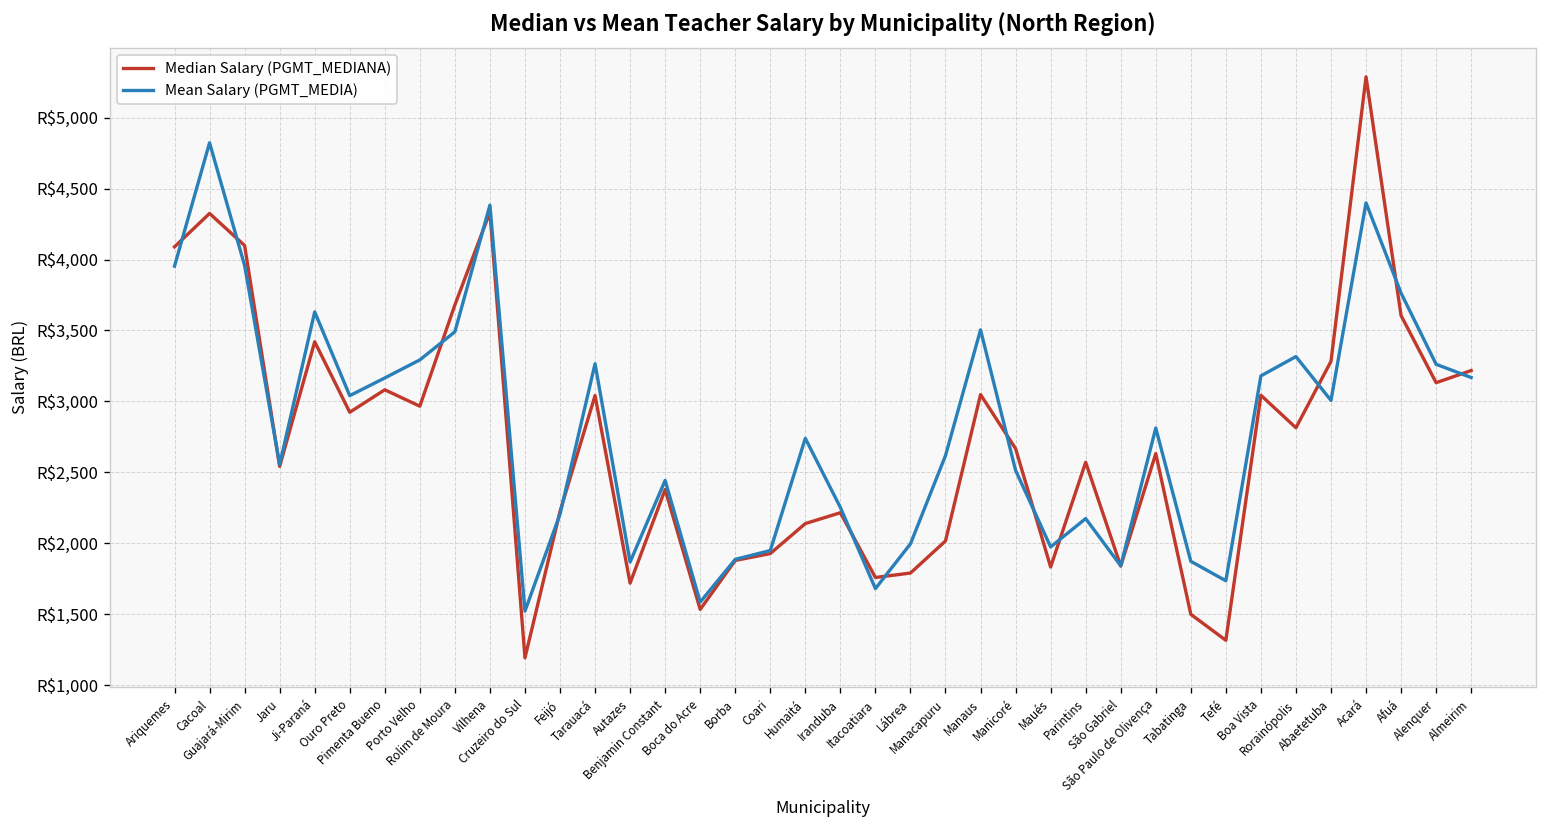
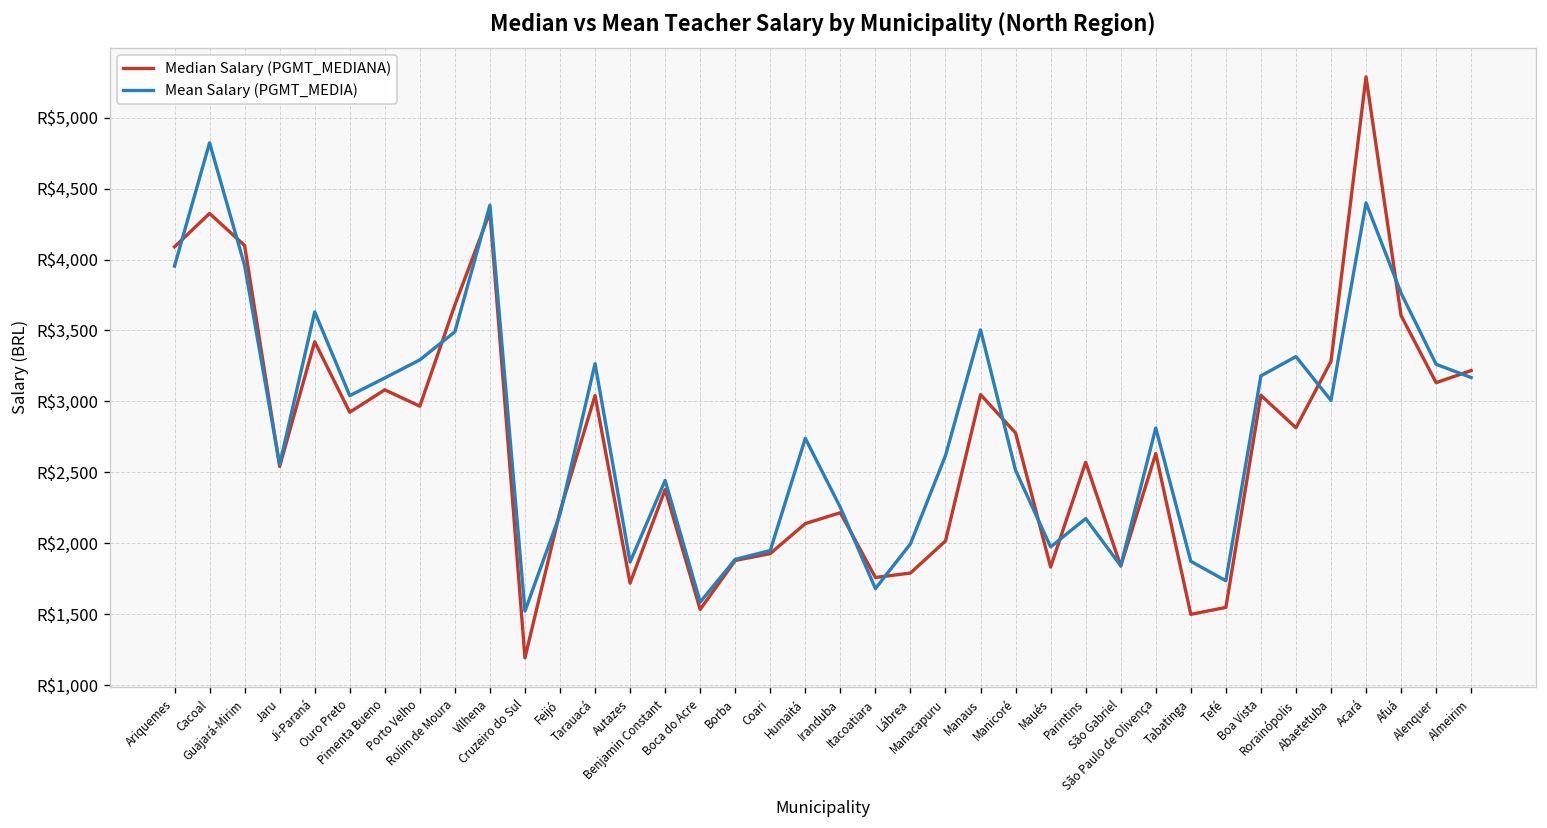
  {
    "Median Salary (PGMT_MEDIANA)": {
      "Ariquemes": "R$4,090",
      "Cacoal": "R$4,320",
      "Guajará-Mirim": "R$4,100",
      "Ji-Paraná": "R$3,420",
      "Ouro Preto": "R$2,920",
      "Pimenta Bueno": "R$3,080",
      "Porto Velho": "R$2,970",
      "Rolim de Moura": "R$3,680",
      "Vilhena": "R$4,330",
      "Cruzeiro do Sul": "R$1,190",
      "Tarauacá": "R$3,040",
      "Autazes": "R$1,720",
      "Benjamin Constant": "R$2,380",
      "Boca do Acre": "R$1,530",
      "Humaitá": "R$2,140",
      "Iranduba": "R$2,220",
      "Itacoatiara": "R$1,760",
      "Lábrea": "R$1,790",
      "Manacapuru": "R$2,020",
      "Manaus": "R$3,050",
-     "Manicoré": "R$2,670",
+     "Manicoré": "R$2,780",
      "Maués": "R$1,830",
      "Parintins": "R$2,570",
      "São Paulo de Olivença": "R$2,630",
      "Tabatinga": "R$1,500",
-     "Tefé": "R$1,320",
+     "Tefé": "R$1,550",
      "Boa Vista": "R$3,040",
      "Rorainópolis": "R$2,810",
      "Abaetetuba": "R$3,280",
      "Acará": "R$5,290",
      "Afuá": "R$3,600",
      "Alenquer": "R$3,130",
      "Almeirim": "R$3,220"
    },
    "Mean Salary (PGMT_MEDIA)": {
      "Ariquemes": "R$3,950",
      "Cacoal": "R$4,820",
      "Guajará-Mirim": "R$3,960",
      "Ji-Paraná": "R$3,630",
      "Ouro Preto": "R$3,040",
      "Pimenta Bueno": "R$3,170",
      "Porto Velho": "R$3,290",
      "Rolim de Moura": "R$3,490",
      "Vilhena": "R$4,380",
      "Cruzeiro do Sul": "R$1,520",
      "Tarauacá": "R$3,270",
      "Autazes": "R$1,870",
      "Benjamin Constant": "R$2,440",
      "Boca do Acre": "R$1,590",
      "Humaitá": "R$2,740",
      "Iranduba": "R$2,250",
      "Itacoatiara": "R$1,680",
      "Lábrea": "R$2,000",
      "Manacapuru": "R$2,620",
      "Manaus": "R$3,500",
      "Manicoré": "R$2,510",
      "Maués": "R$1,970",
      "Parintins": "R$2,170",
      "São Paulo de Olivença": "R$2,810",
      "Tabatinga": "R$1,870",
      "Tefé": "R$1,740",
      "Boa Vista": "R$3,180",
      "Rorainópolis": "R$3,320",
      "Abaetetuba": "R$3,010",
      "Acará": "R$4,400",
      "Afuá": "R$3,760",
      "Alenquer": "R$3,260",
      "Almeirim": "R$3,170"
    }
  }
